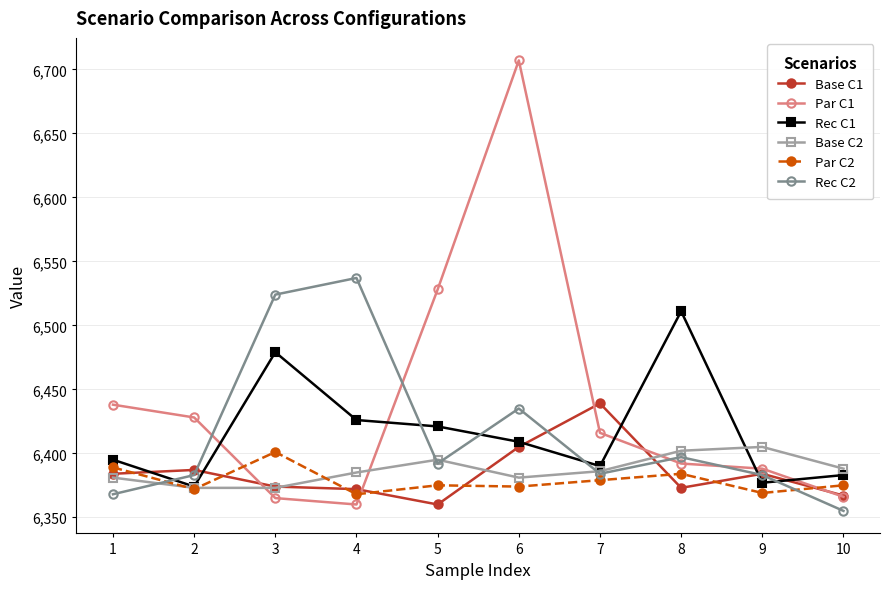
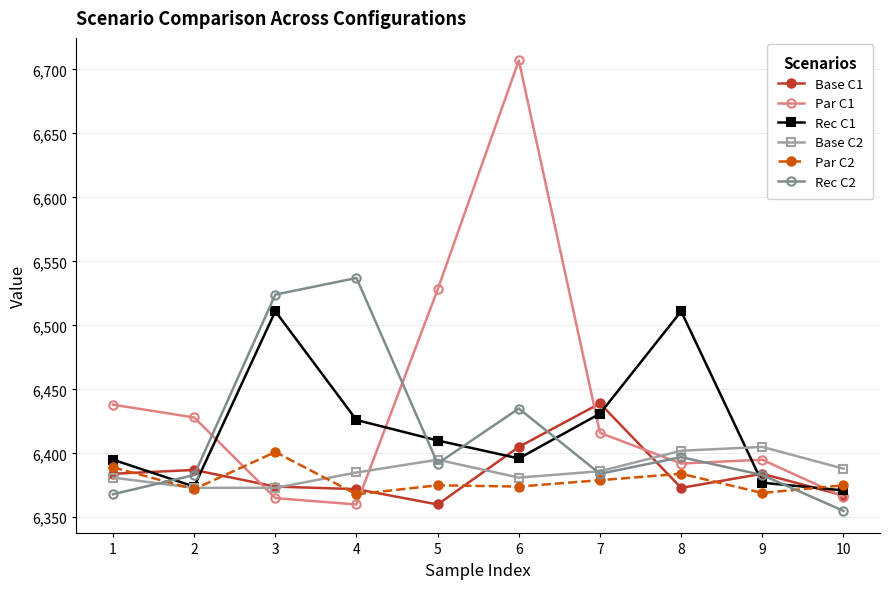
  {
    "Par C1": {
      "1": "6,438",
      "2": "6,428",
      "3": "6,365",
      "4": "6,360",
      "5": "6,528",
      "6": "6,707",
      "7": "6,416",
      "8": "6,392",
-     "9": "6,388"
+     "9": "6,395"
    },
    "Rec C1": {
      "1": "6,395",
-     "3": "6,479",
+     "3": "6,511",
      "4": "6,426",
-     "5": "6,421",
-     "6": "6,409",
-     "7": "6,390",
+     "5": "6,410",
+     "6": "6,396",
+     "7": "6,431",
      "8": "6,511",
      "9": "6,377",
-     "10": "6,383"
+     "10": "6,371"
    }
  }
